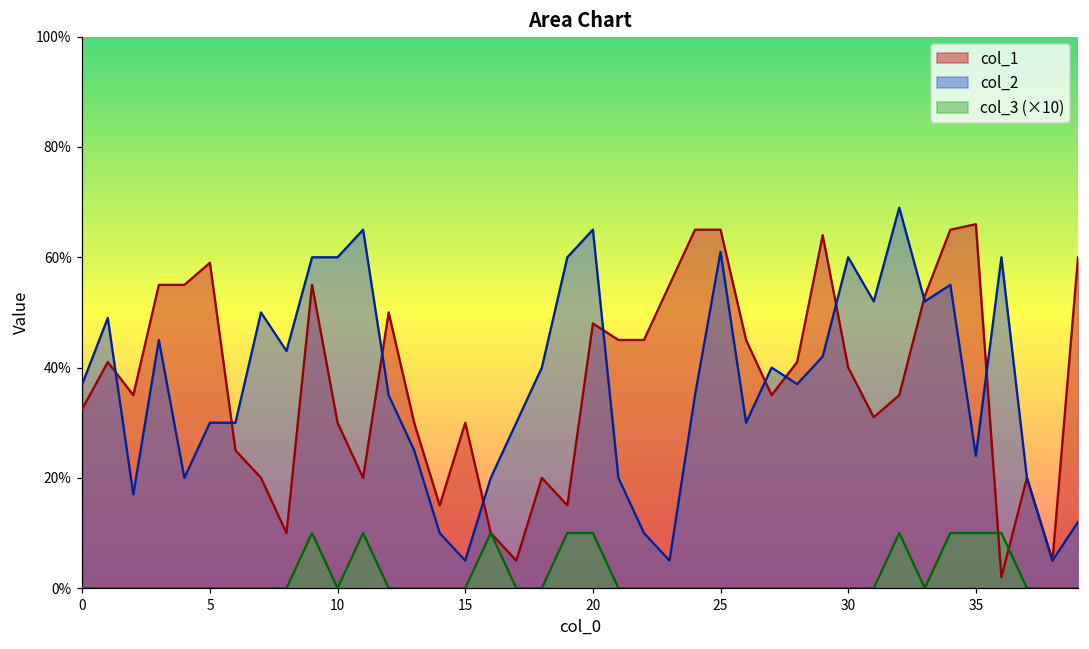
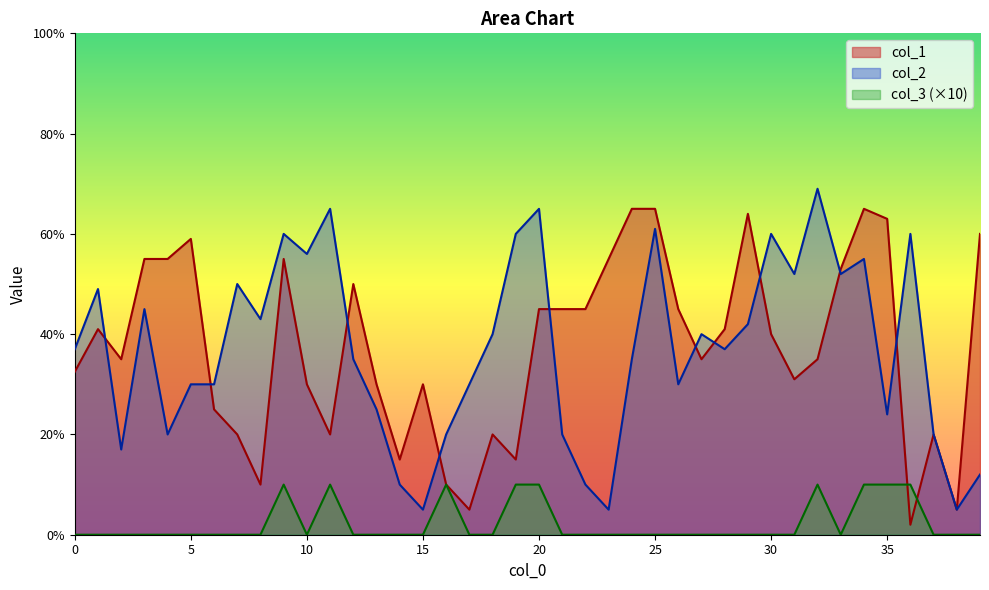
  {
    "col_1": {
      "0": "33%",
      "5": "59%",
      "10": "30%",
      "15": "30%",
-     "20": "48%",
+     "20": "45%",
      "25": "65%",
      "30": "40%",
-     "35": "66%"
+     "35": "63%"
    },
    "col_2": {
      "0": "37%",
      "5": "30%",
-     "10": "60%",
+     "10": "56%",
      "15": "5%",
      "20": "65%",
      "25": "61%",
      "30": "60%",
      "35": "24%"
    },
    "col_3 (×10)": {
      "0": "0%",
      "5": "0%",
      "10": "0%",
      "15": "0%",
      "20": "10%",
      "25": "0%",
      "30": "0%",
      "35": "10%"
    }
  }
